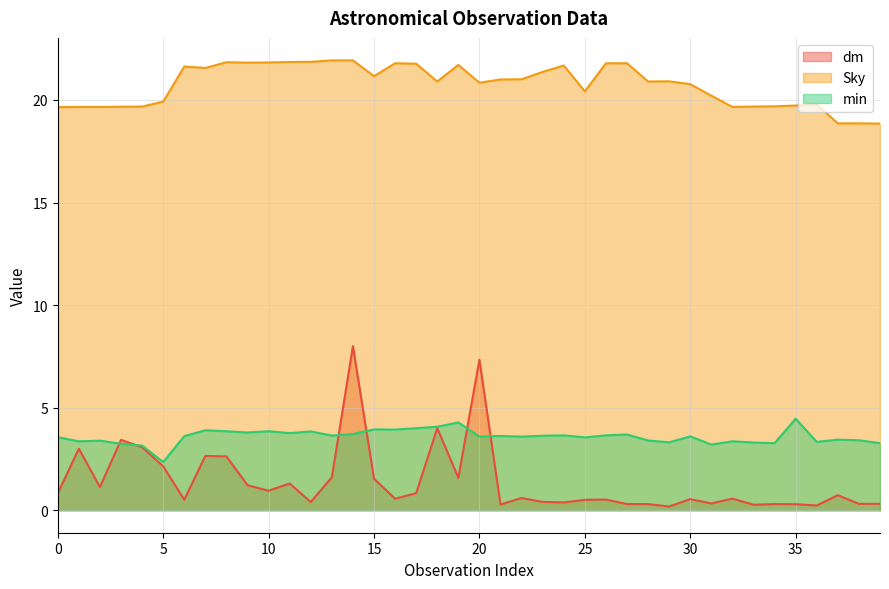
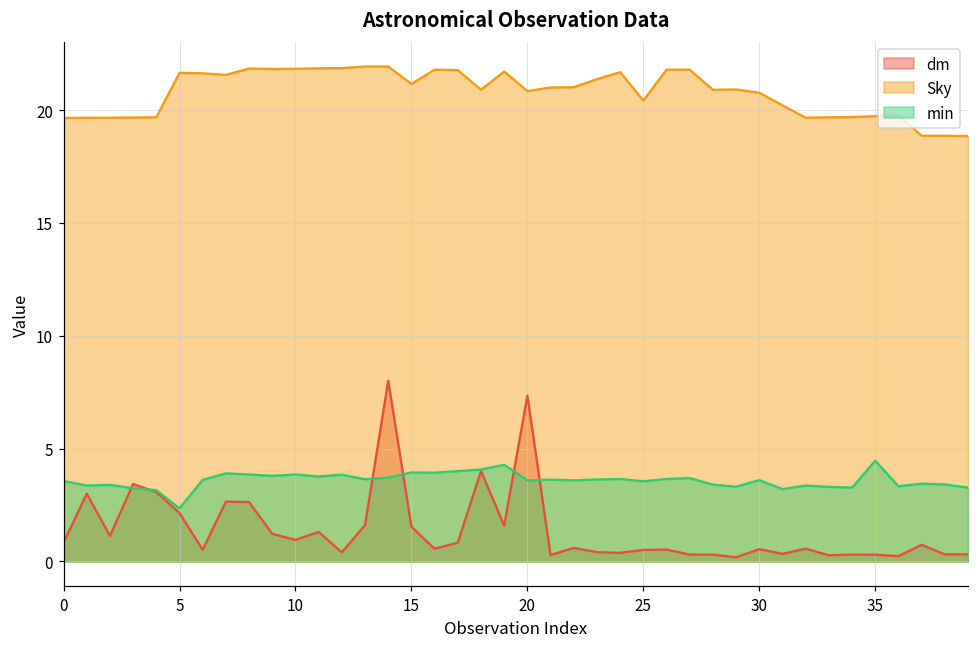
  {
    "dm": {
      "0": 0.8,
      "5": 2.1,
      "10": 1.0,
      "15": 1.5,
      "20": 7.3,
      "25": 0.5,
      "30": 0.5,
      "35": 0.3
    },
    "Sky": {
      "0": 19.7,
-     "5": 19.9,
+     "5": 21.7,
      "10": 21.8,
      "15": 21.2,
      "20": 20.8,
      "25": 20.4,
      "30": 20.8,
      "35": 19.7
    },
    "min": {
      "0": 3.6,
      "5": 2.4,
      "10": 3.9,
      "15": 3.9,
      "20": 3.6,
      "25": 3.6,
      "30": 3.6,
      "35": 4.5
    }
  }
